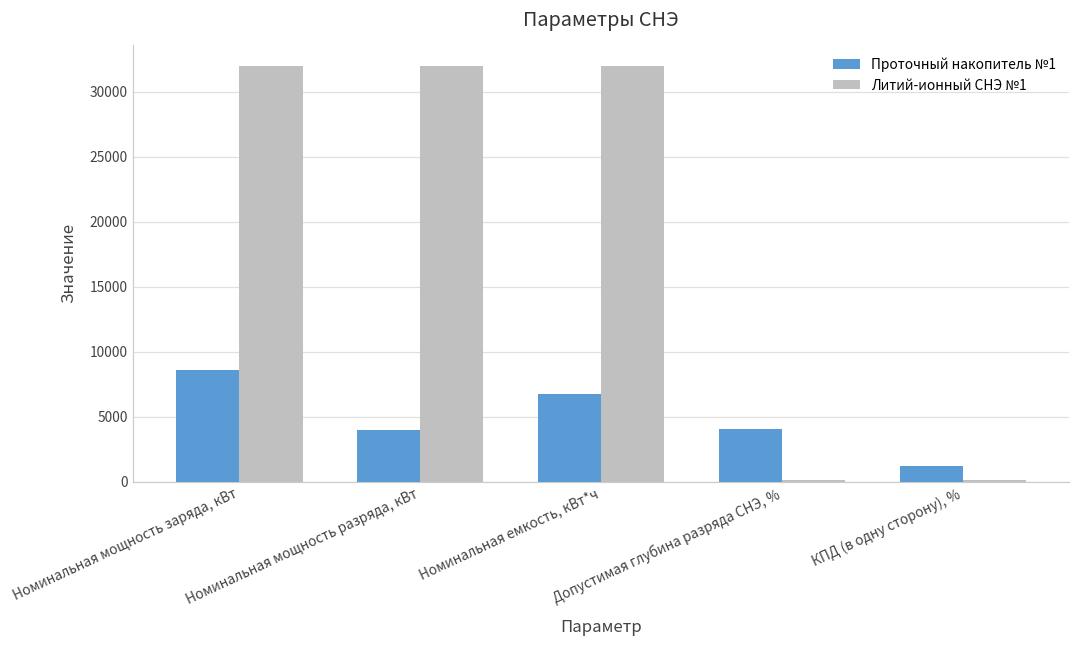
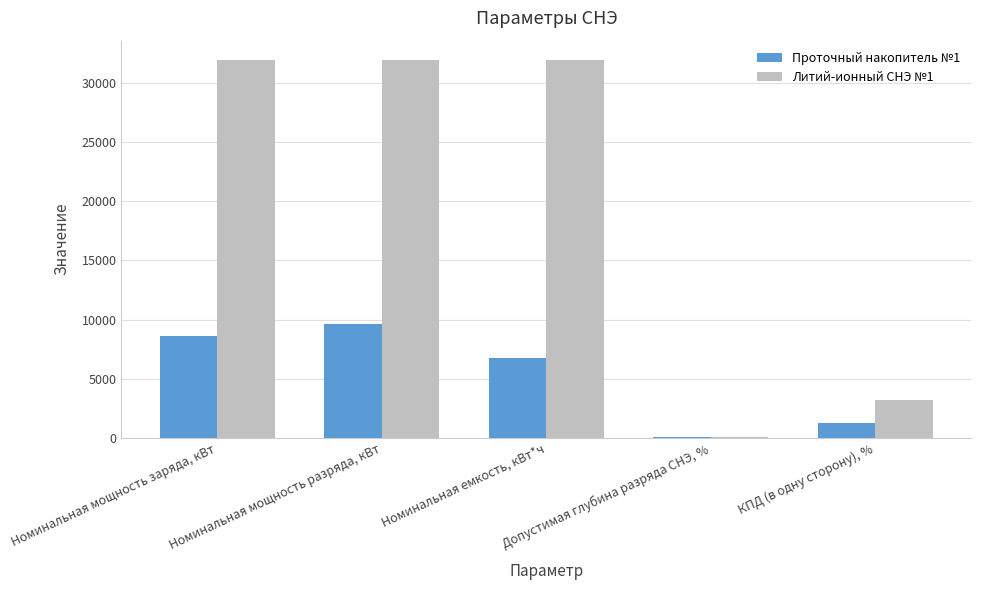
  {
    "Проточный накопитель №1": {
      "Номинальная мощность заряда, кВт": 8600,
-     "Номинальная мощность разряда, кВт": 4000,
+     "Номинальная мощность разряда, кВт": 9600,
      "Номинальная емкость, кВт*ч": 6700,
-     "Допустимая глубина разряда СНЭ, %": 4100,
+     "Допустимая глубина разряда СНЭ, %": 100,
      "КПД (в одну сторону), %": 1200
    },
    "Литий-ионный СНЭ №1": {
      "Номинальная мощность заряда, кВт": 32000,
      "Номинальная мощность разряда, кВт": 32000,
      "Номинальная емкость, кВт*ч": 32000,
-     "КПД (в одну сторону), %": 100
+     "КПД (в одну сторону), %": 3200
    }
  }
